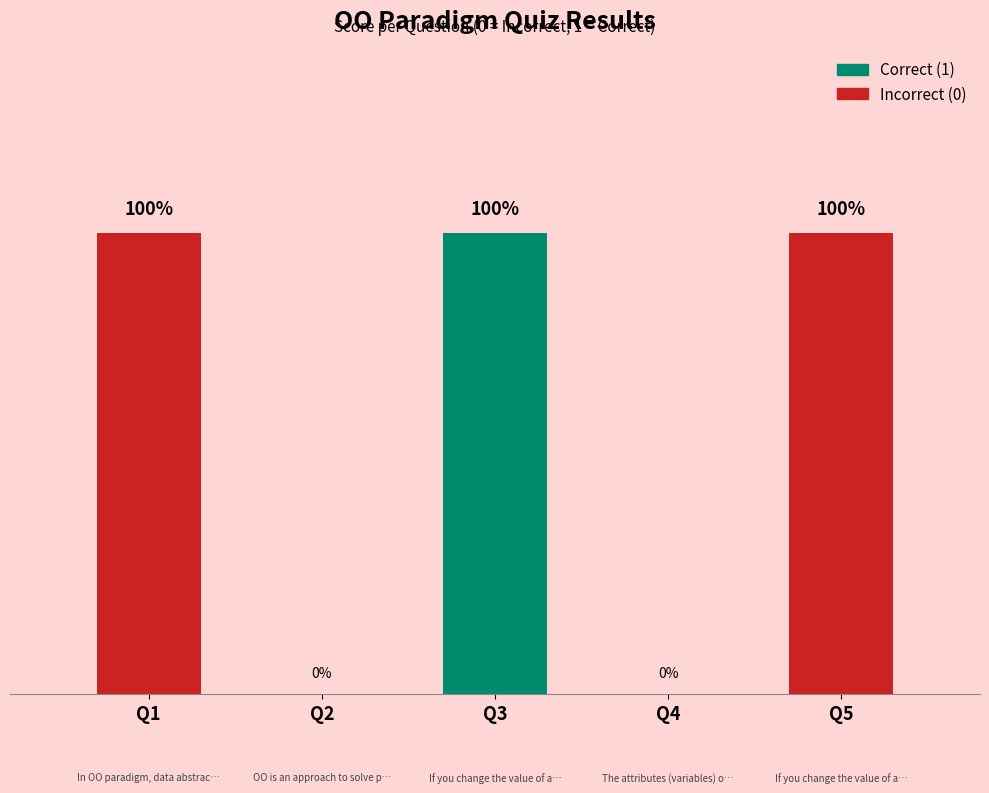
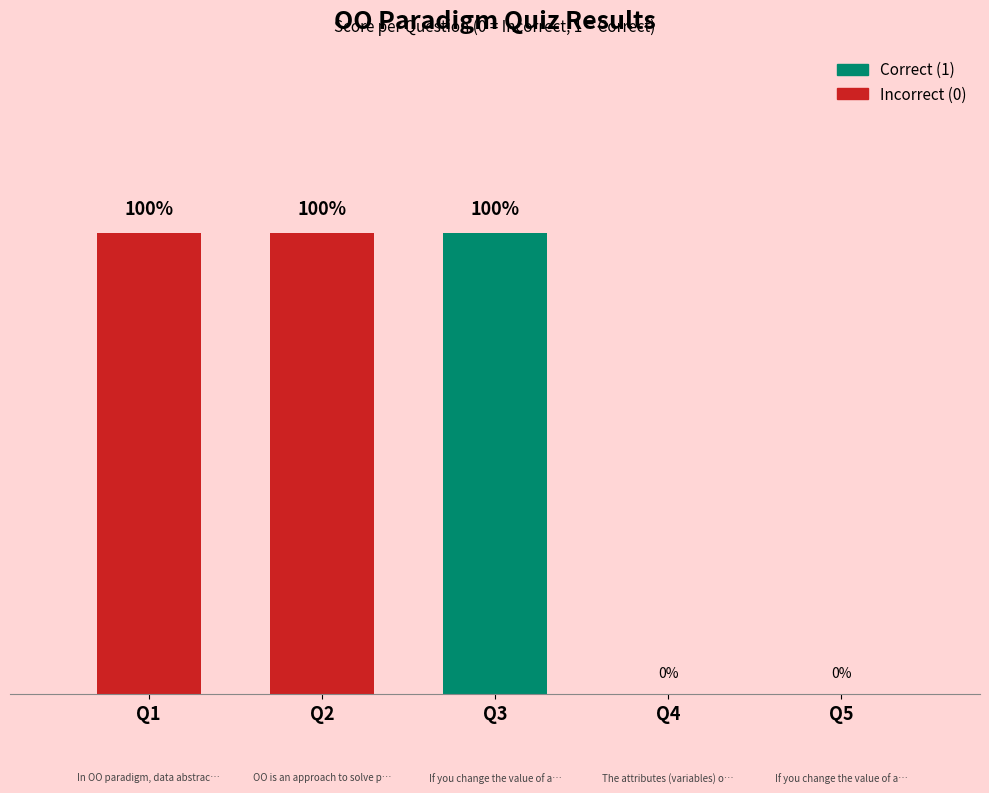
  {
    "Q1": "100%",
-   "Q2": "0%",
+   "Q2": "100%",
    "Q3": "100%",
    "Q4": "0%",
-   "Q5": "100%"
+   "Q5": "0%"
  }
